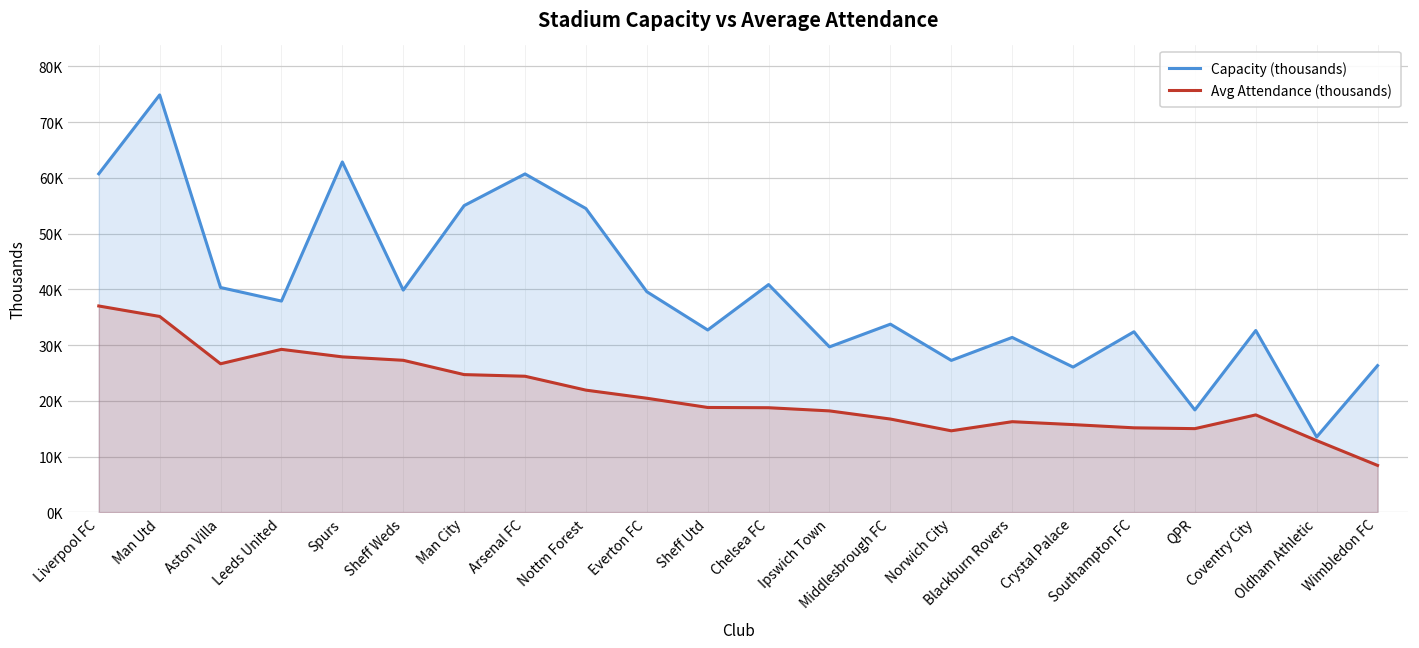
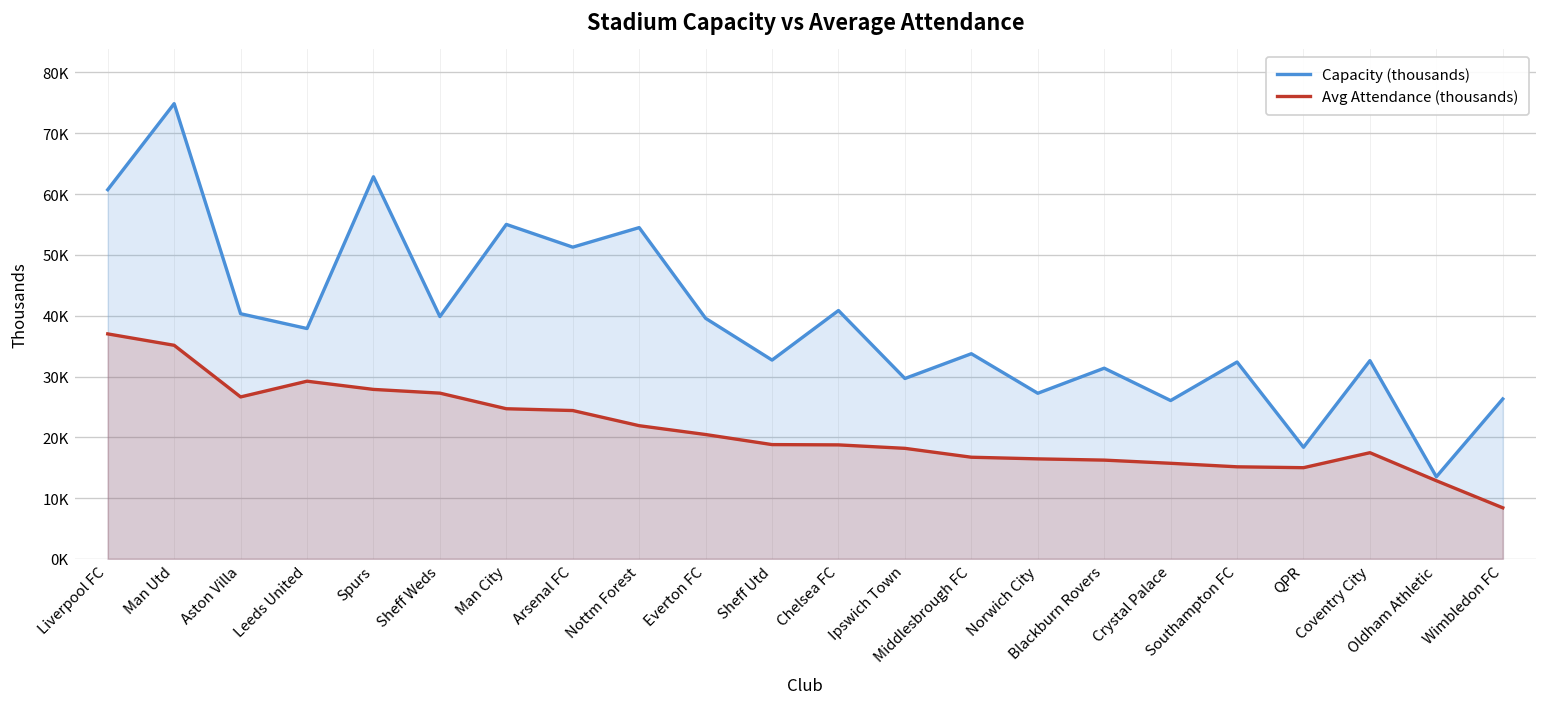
  {
    "Capacity (thousands)": {
      "Liverpool FC": 61000,
      "Man Utd": 75000,
      "Aston Villa": 40000,
      "Leeds United": 38000,
      "Spurs": 63000,
      "Sheff Weds": 40000,
      "Man City": 55000,
-     "Arsenal FC": 61000,
+     "Arsenal FC": 51000,
      "Nottm Forest": 54000,
      "Everton FC": 40000,
      "Sheff Utd": 33000,
      "Chelsea FC": 41000,
      "Ipswich Town": 30000,
      "Middlesbrough FC": 34000,
      "Norwich City": 27000,
      "Blackburn Rovers": 31000,
      "Crystal Palace": 26000,
      "Southampton FC": 32000,
      "QPR": 18000,
      "Coventry City": 33000,
      "Oldham Athletic": 14000,
      "Wimbledon FC": 26000
    },
    "Avg Attendance (thousands)": {
      "Liverpool FC": 37000,
      "Man Utd": 35000,
      "Aston Villa": 27000,
      "Leeds United": 29000,
      "Spurs": 28000,
      "Sheff Weds": 27000,
      "Man City": 25000,
      "Arsenal FC": 24000,
      "Nottm Forest": 22000,
      "Everton FC": 20000,
      "Sheff Utd": 19000,
      "Chelsea FC": 19000,
      "Ipswich Town": 18000,
      "Middlesbrough FC": 17000,
-     "Norwich City": 15000,
+     "Norwich City": 16000,
      "Blackburn Rovers": 16000,
      "Crystal Palace": 16000,
      "Southampton FC": 15000,
      "QPR": 15000,
      "Coventry City": 17000,
      "Oldham Athletic": 13000,
      "Wimbledon FC": 8000
    }
  }
